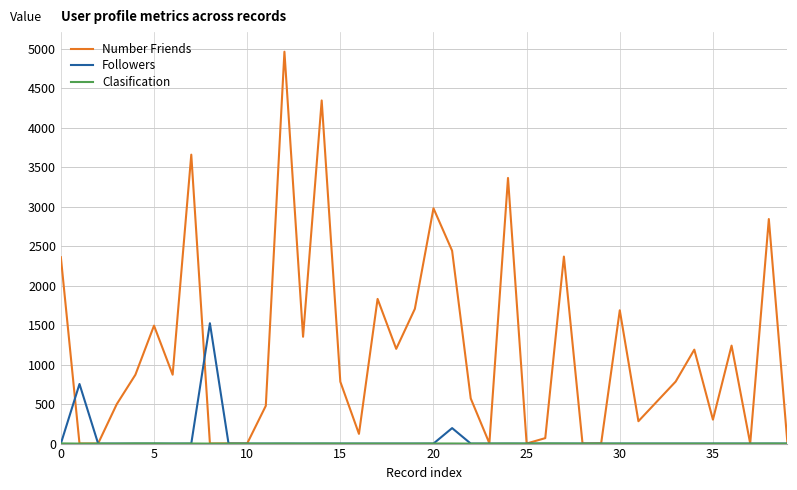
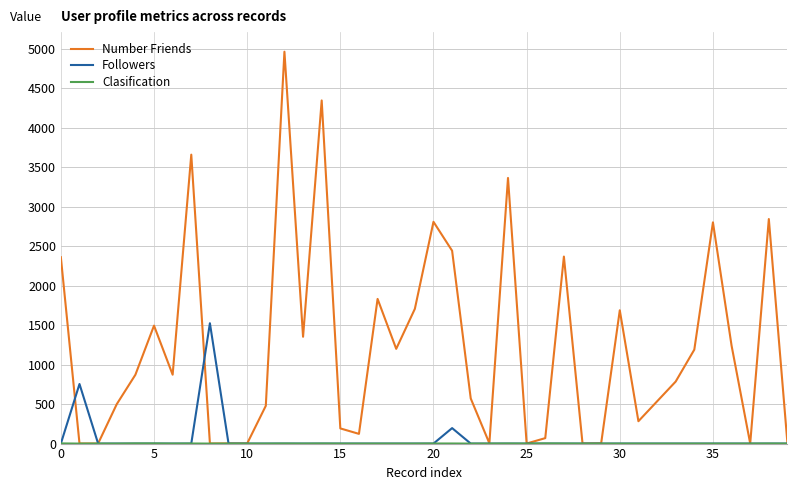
  {
    "Number Friends": {
      "0": 2400,
      "5": 1500,
-     "15": 800,
-     "20": 3000,
+     "15": 200,
+     "20": 2800,
      "30": 1700,
-     "35": 300
+     "35": 2800
    }
  }
